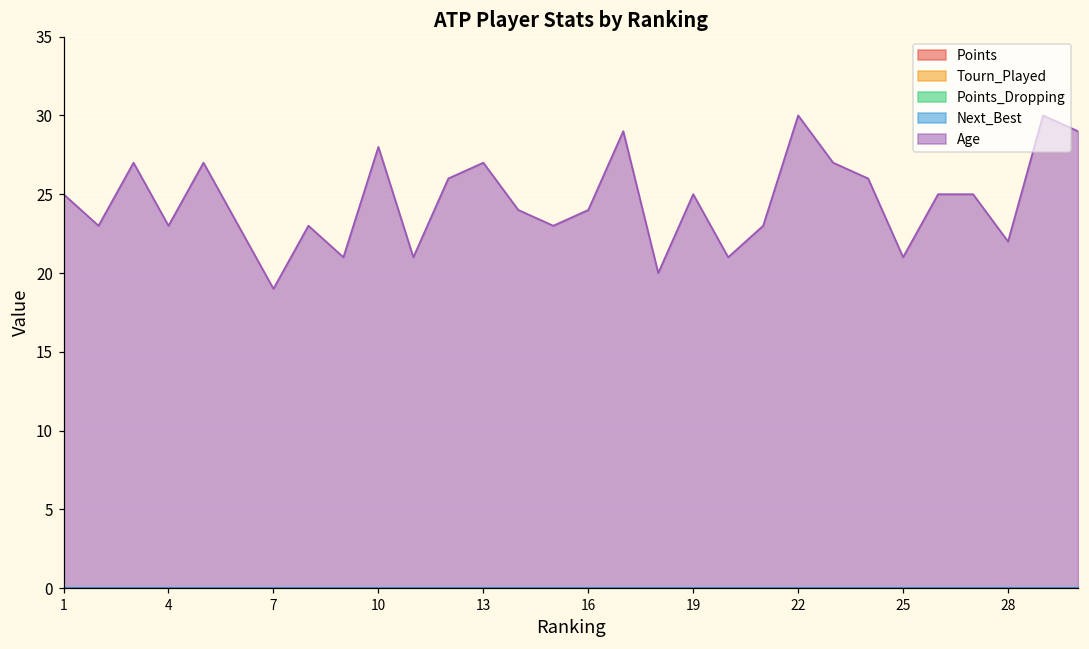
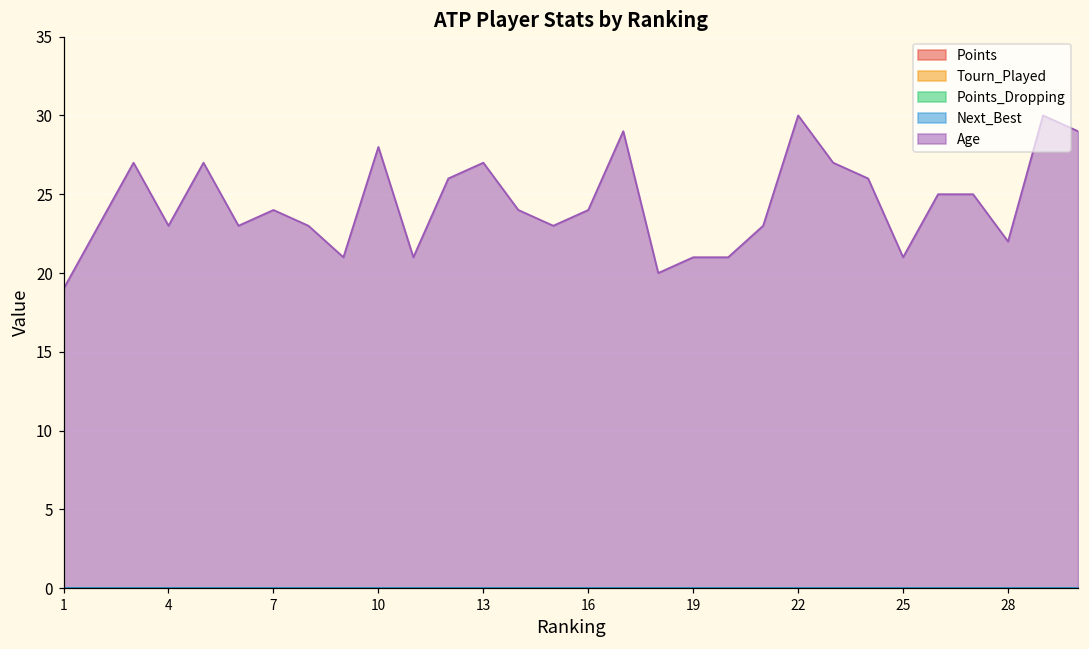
  {
    "Next_Best": {
      "1": 0,
      "4": 0,
      "7": 0,
      "10": 0,
      "13": 0,
      "16": 0,
      "19": 0,
      "22": 0,
      "25": 0,
      "28": 0
    },
    "Age": {
-     "1": 25,
+     "1": 19,
      "4": 23,
-     "7": 19,
+     "7": 24,
      "10": 28,
      "13": 27,
      "16": 24,
-     "19": 25,
+     "19": 21,
      "22": 30,
      "25": 21,
      "28": 22
    }
  }
